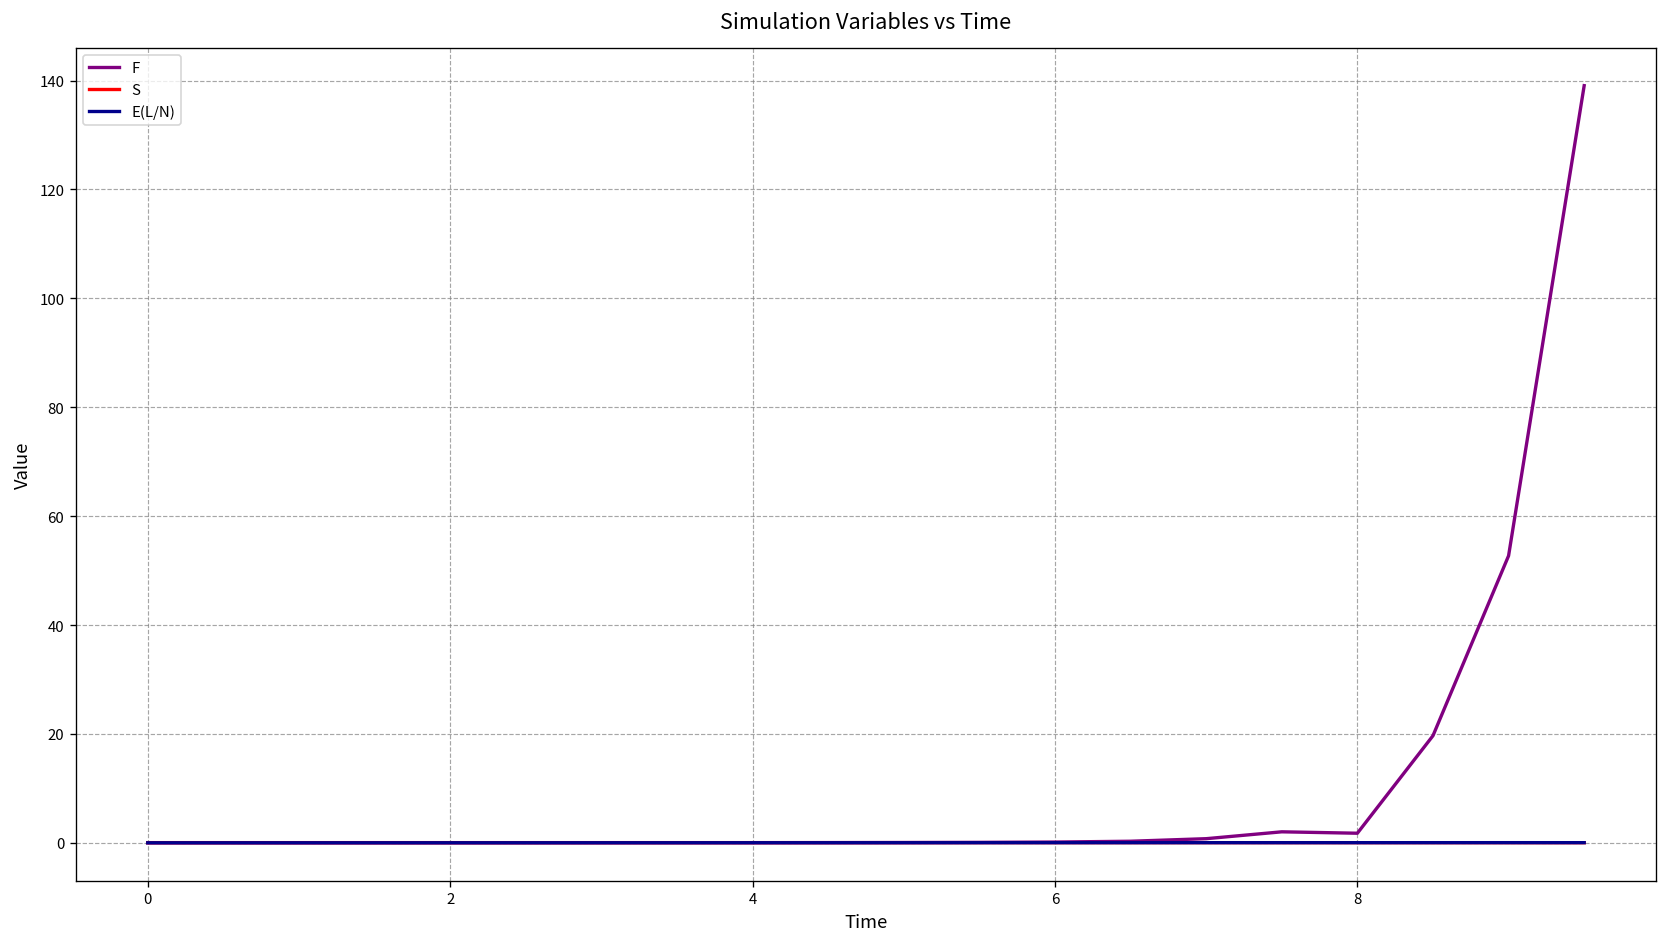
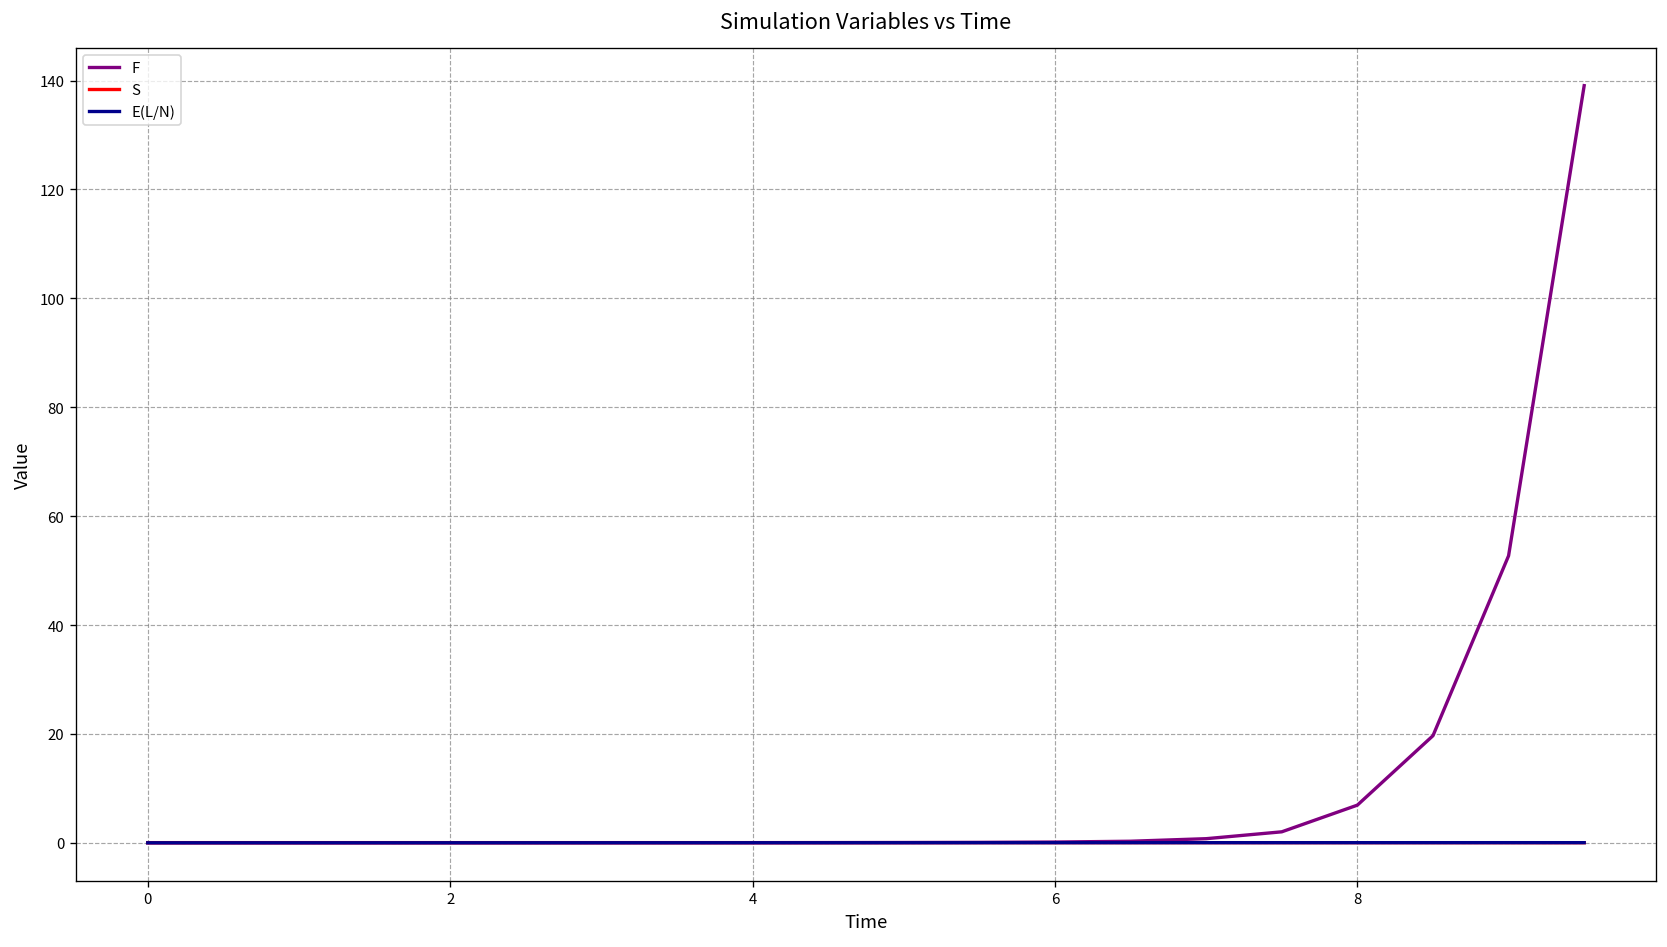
  {
    "F": {
-     "8": 2
+     "8": 7
    },
    "E(L/N)": {
      "8": 0
    }
  }
